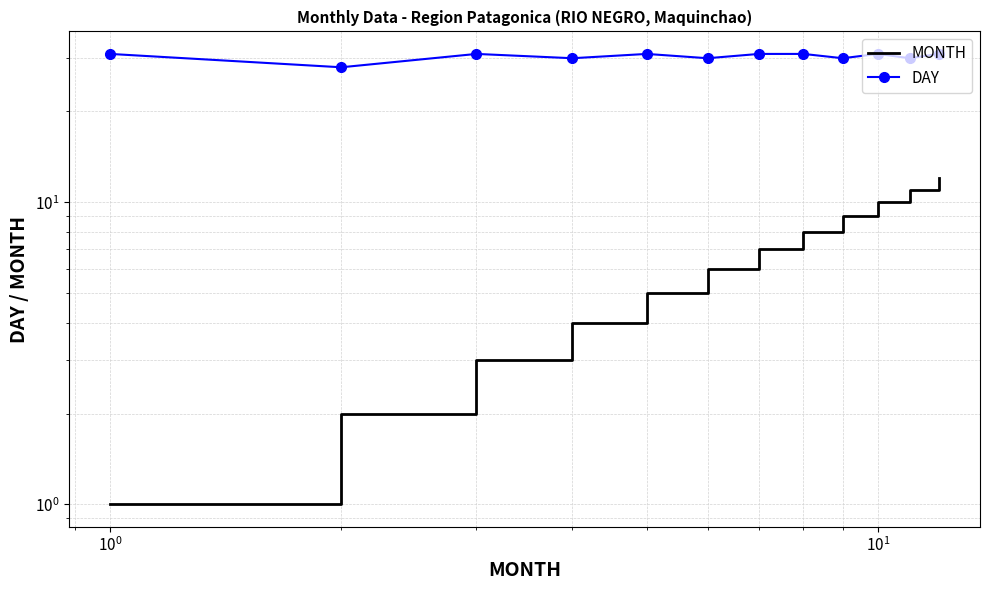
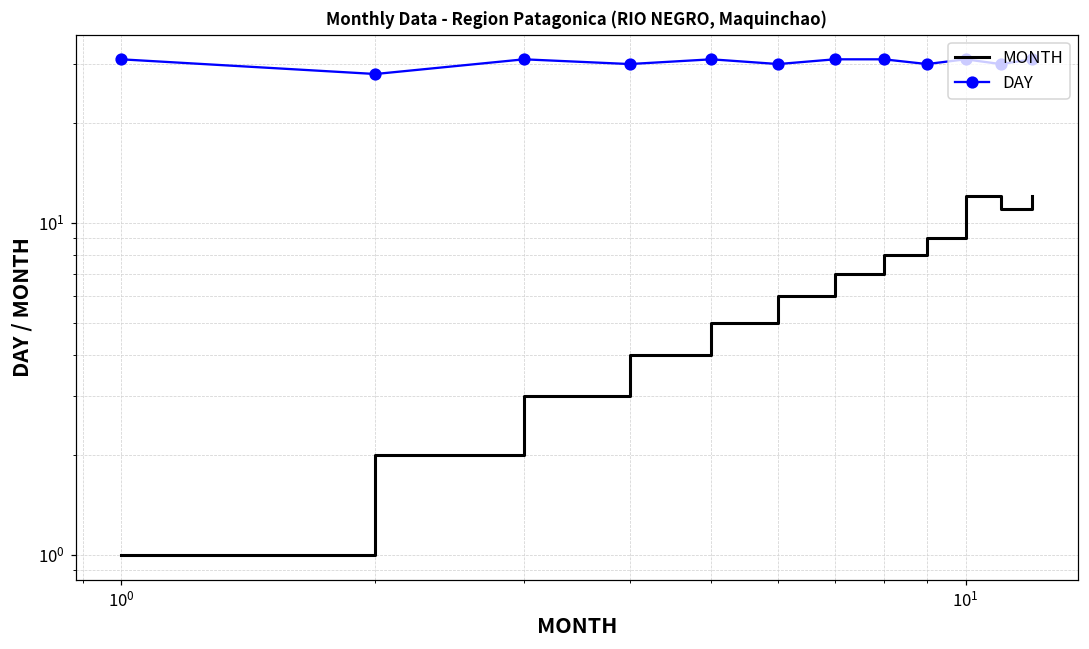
  {
    "MONTH": {
      "10^0": 1,
-     "10^1": 10
+     "10^1": 12
    },
    "DAY": {
      "10^0": 31
    }
  }
